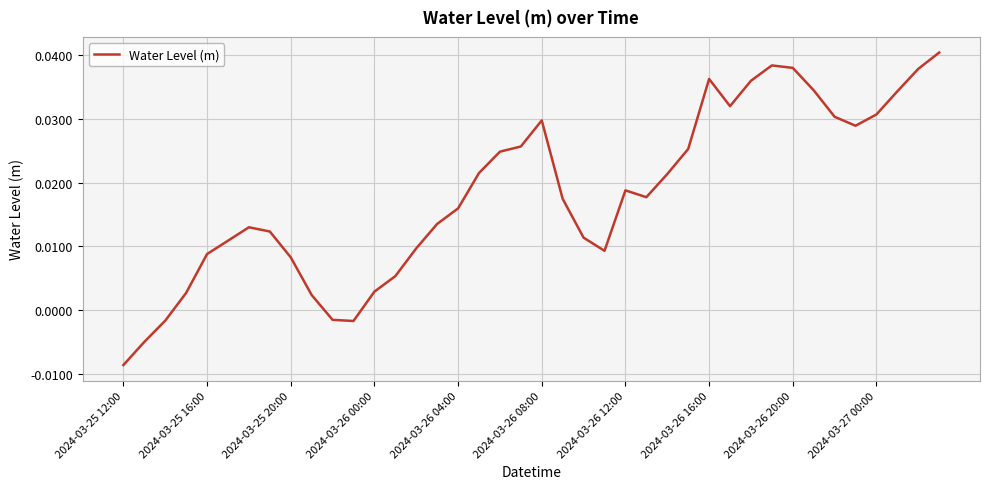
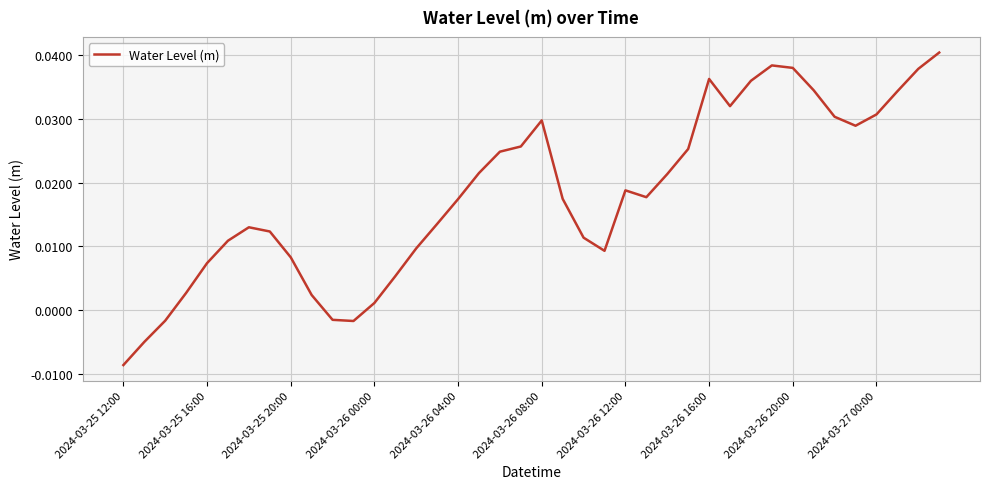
  {
    "2024-03-25 12:00": -0.009,
-   "2024-03-25 16:00": 0.009,
+   "2024-03-25 16:00": 0.007,
    "2024-03-25 20:00": 0.008,
-   "2024-03-26 00:00": 0.003,
-   "2024-03-26 04:00": 0.016,
+   "2024-03-26 00:00": 0.001,
+   "2024-03-26 04:00": 0.017,
    "2024-03-26 08:00": 0.030,
    "2024-03-26 12:00": 0.019,
    "2024-03-26 16:00": 0.036,
    "2024-03-26 20:00": 0.038,
    "2024-03-27 00:00": 0.031
  }
